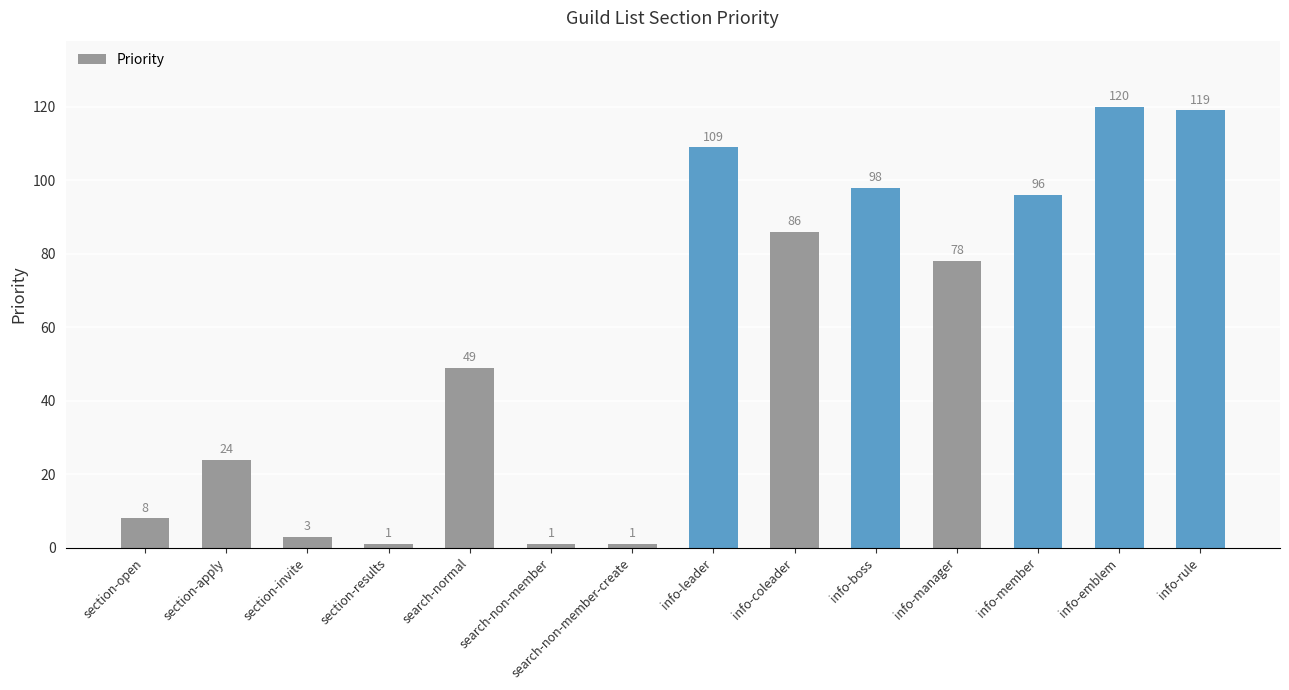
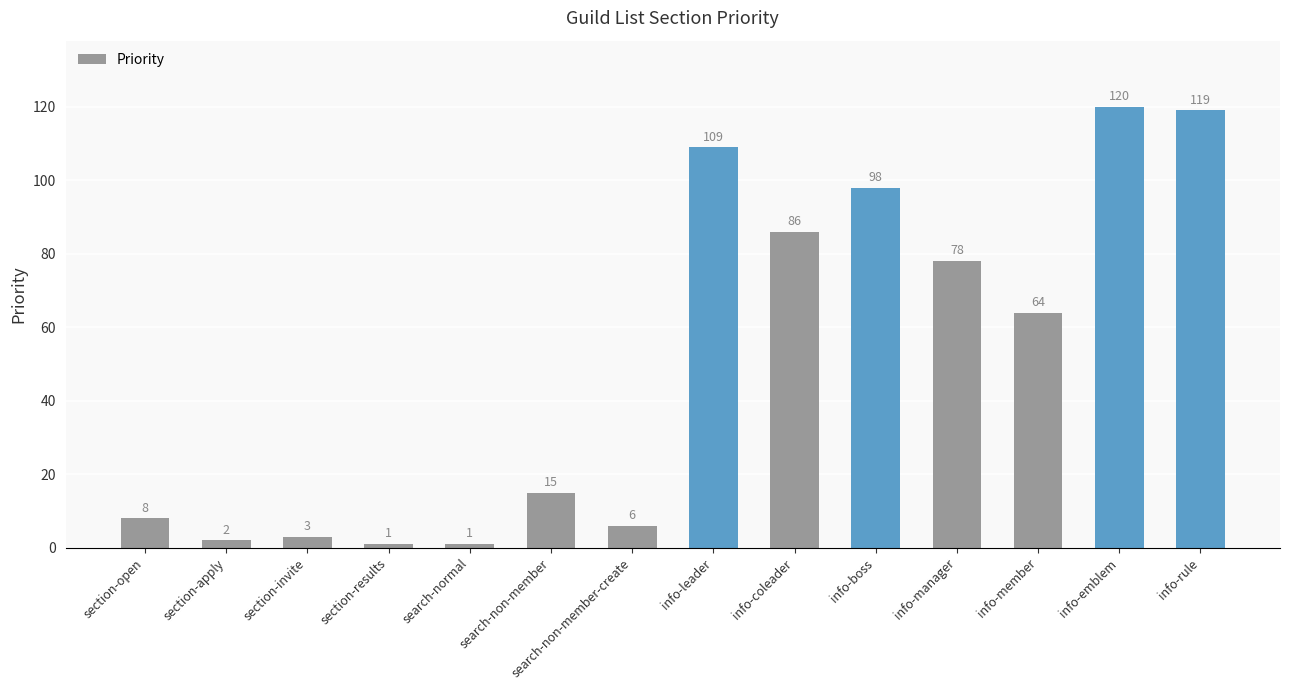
  {
    "section-open": 8,
-   "section-apply": 24,
+   "section-apply": 2,
    "section-invite": 3,
    "section-results": 1,
-   "search-normal": 49,
-   "search-non-member": 1,
-   "search-non-member-create": 1,
+   "search-normal": 1,
+   "search-non-member": 15,
+   "search-non-member-create": 6,
    "info-leader": 109,
    "info-coleader": 86,
    "info-boss": 98,
    "info-manager": 78,
-   "info-member": 96,
+   "info-member": 64,
    "info-emblem": 120,
    "info-rule": 119
  }
